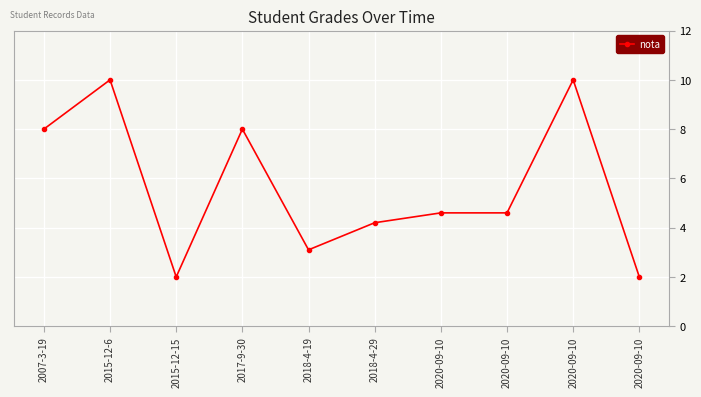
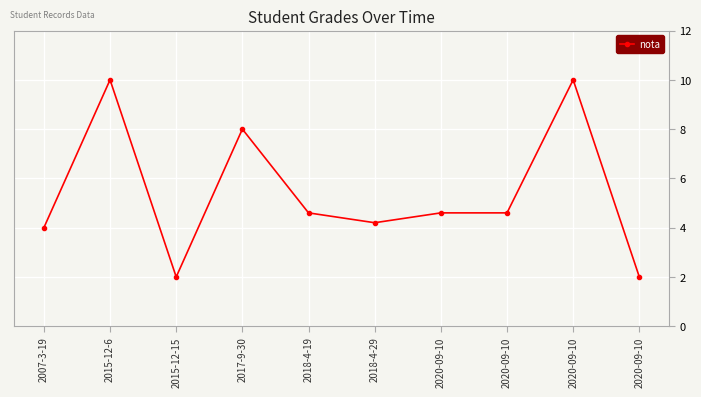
  {
-   "2007-3-19": 8,
+   "2007-3-19": 4,
    "2015-12-6": 10.0,
    "2015-12-15": 2.0,
    "2017-9-30": 8.0,
-   "2018-4-19": 3.1,
+   "2018-4-19": 4.6,
    "2018-4-29": 4.2
  }
